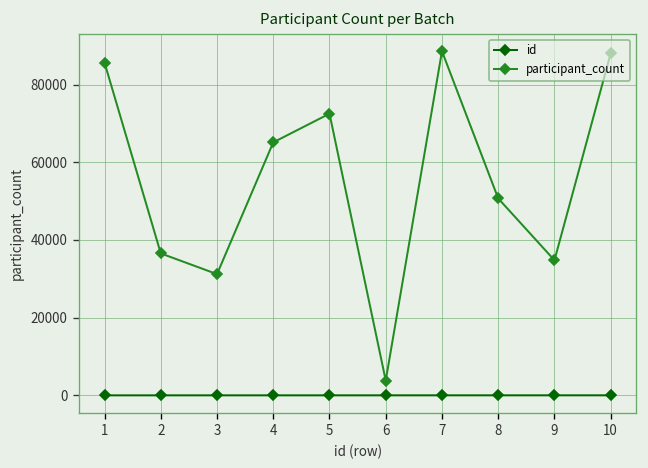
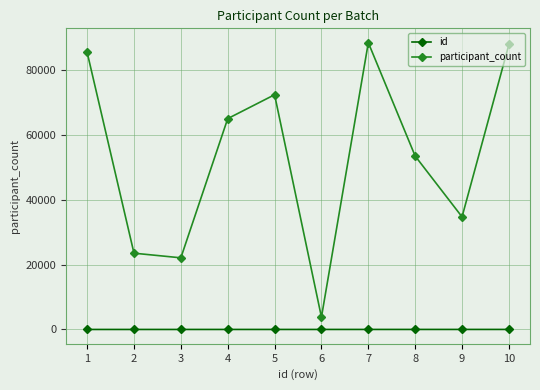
  {
    "id": {
      "1": 0,
      "2": 0,
      "3": 0,
      "4": 0,
      "5": 0,
      "6": 0,
      "7": 0,
      "8": 0,
      "9": 0,
      "10": 0
    },
    "participant_count": {
      "1": 86000,
-     "2": 37000,
-     "3": 31000,
+     "2": 24000,
+     "3": 22000,
      "4": 65000,
      "5": 73000,
      "6": 4000,
      "7": 89000,
-     "8": 51000,
+     "8": 54000,
      "9": 35000
    }
  }
